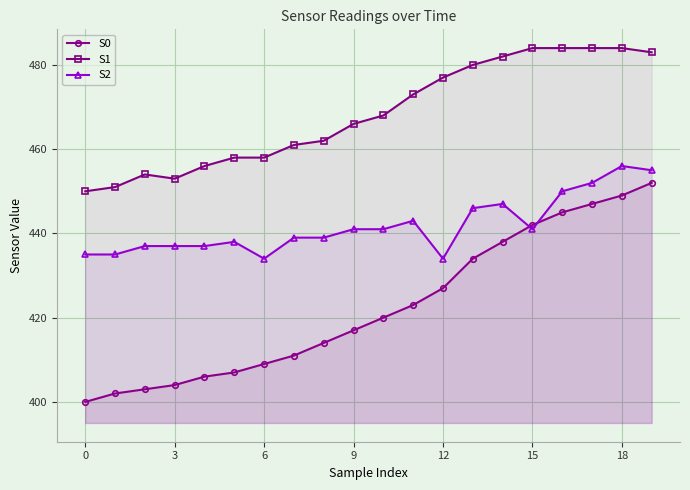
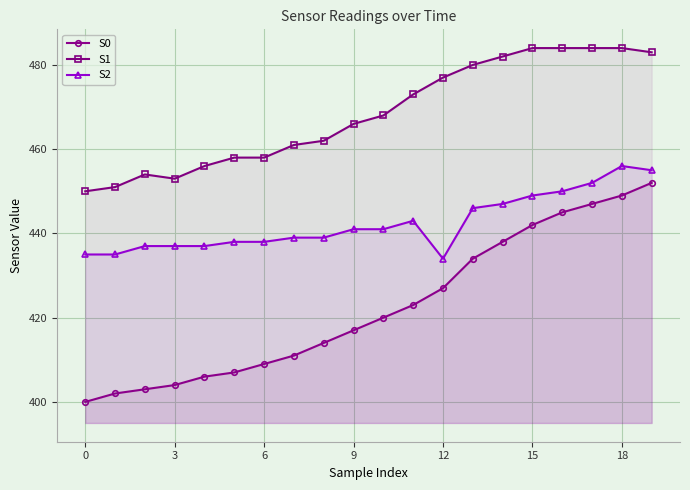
  {
    "S2": {
      "0": 435,
      "3": 437,
-     "6": 434,
+     "6": 438,
      "9": 441,
      "12": 434,
-     "15": 441,
+     "15": 449,
      "18": 456
    }
  }
